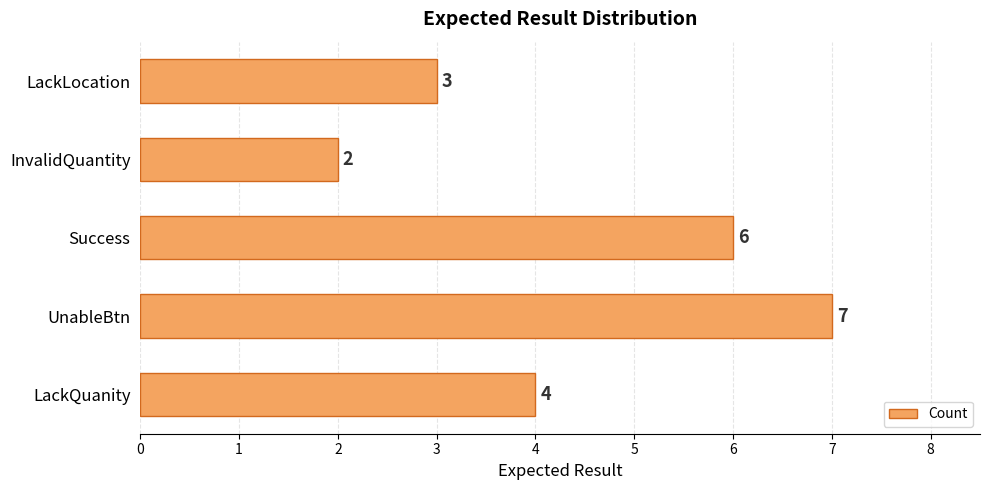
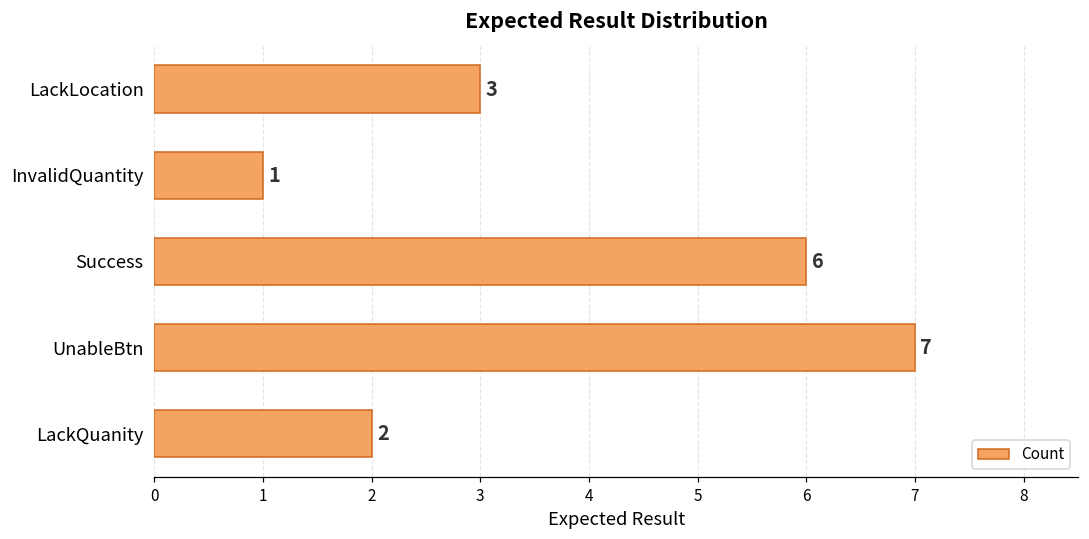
  {
    "LackLocation": 3,
-   "InvalidQuantity": 2,
+   "InvalidQuantity": 1,
    "Success": 6,
    "UnableBtn": 7,
-   "LackQuanity": 4
+   "LackQuanity": 2
  }
